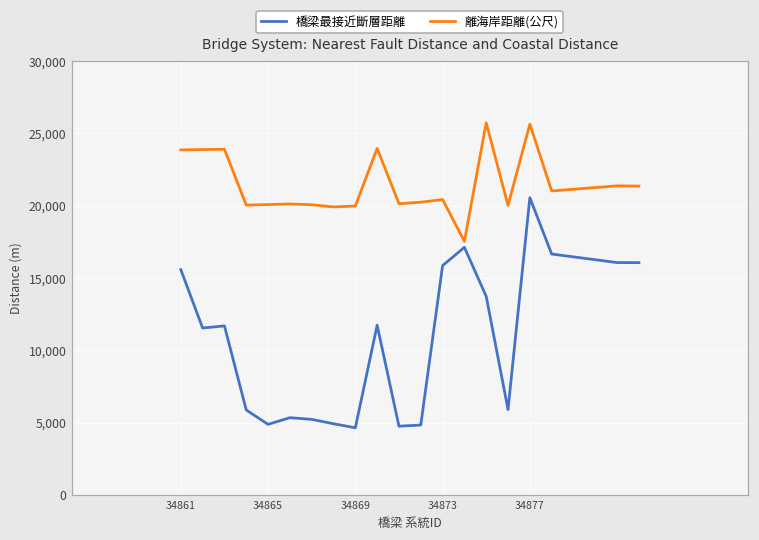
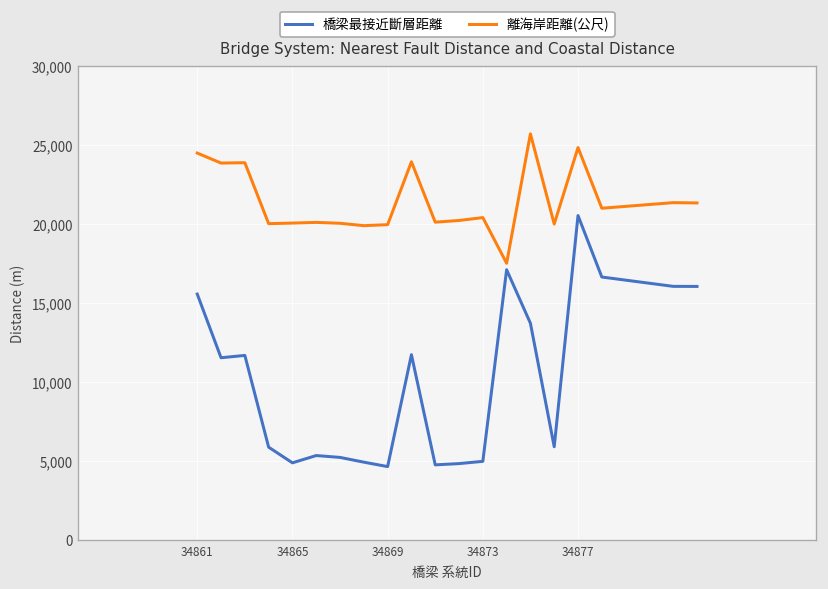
  {
    "橋梁最接近斷層距離": {
      "34861": "15,600",
      "34865": "4,900",
      "34869": "4,600",
-     "34873": "15,800",
+     "34873": "5,000",
      "34877": "20,500"
    },
    "離海岸距離(公尺)": {
-     "34861": "23,800",
+     "34861": "24,500",
      "34865": "20,100",
      "34869": "20,000",
      "34873": "20,400",
-     "34877": "25,600"
+     "34877": "24,900"
    }
  }
